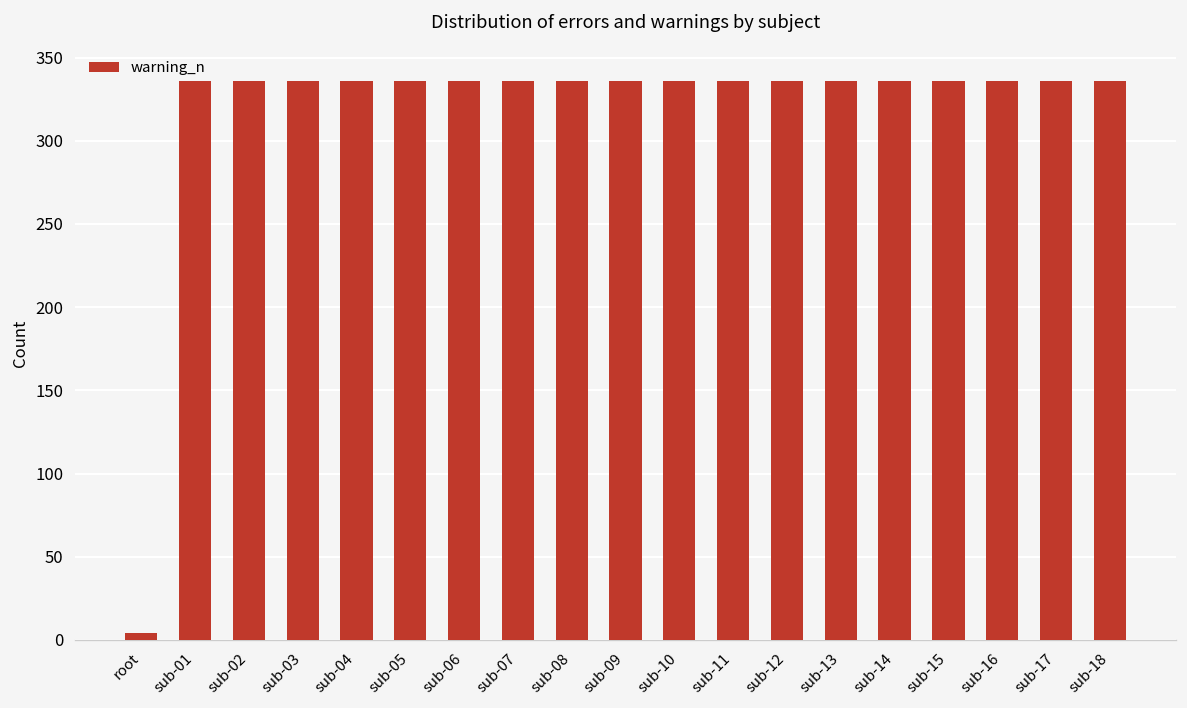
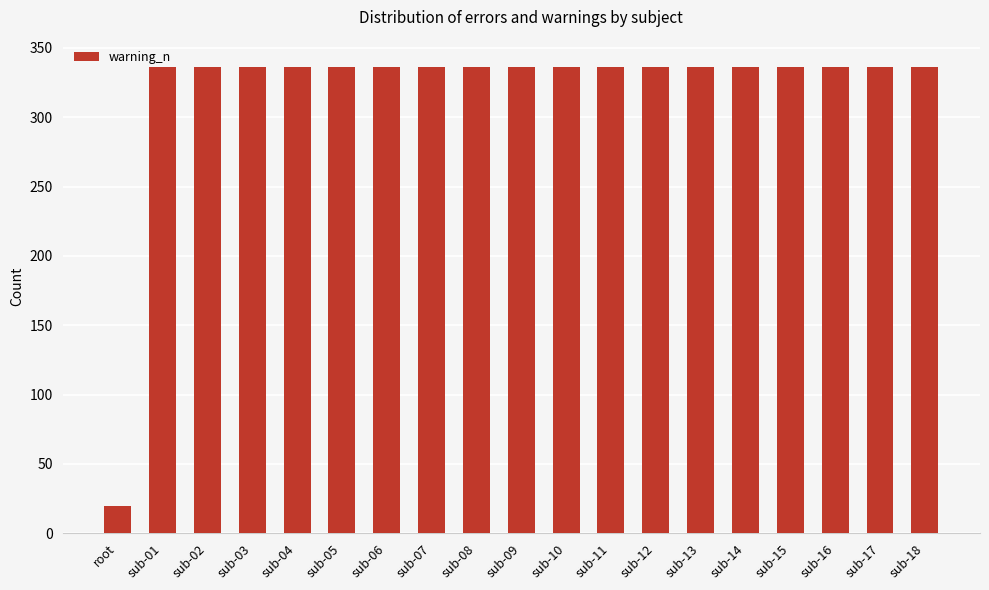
  {
-   "root": 4,
+   "root": 20,
    "sub-01": 336,
    "sub-02": 336,
    "sub-03": 336,
    "sub-04": 336,
    "sub-05": 336,
    "sub-06": 336,
    "sub-07": 336,
    "sub-08": 336,
    "sub-09": 336,
    "sub-10": 336,
    "sub-11": 336,
    "sub-12": 336,
    "sub-13": 336,
    "sub-14": 336,
    "sub-15": 336,
    "sub-16": 336,
    "sub-17": 336,
    "sub-18": 336
  }
